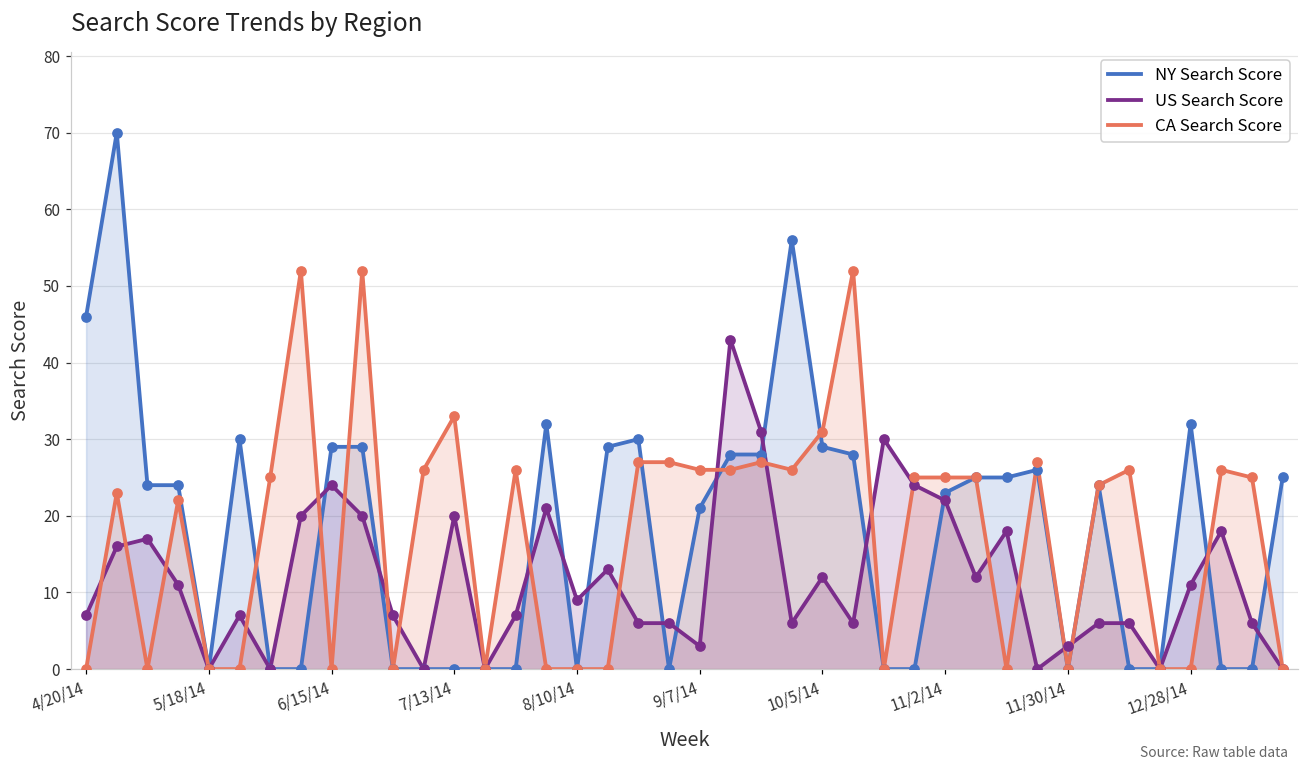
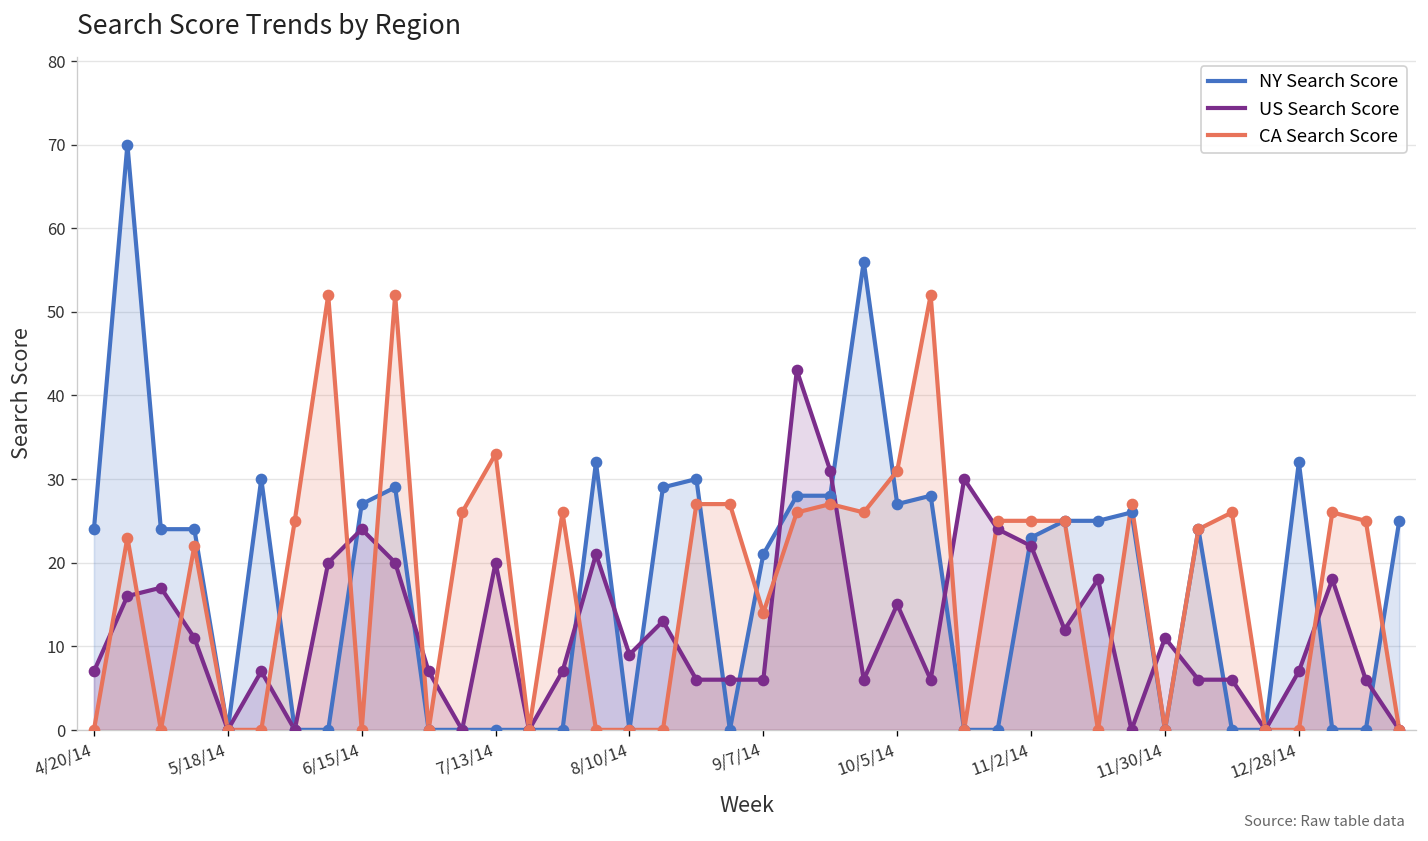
  {
    "NY Search Score": {
-     "4/20/14": 46,
-     "6/15/14": 29,
+     "4/20/14": 24,
+     "6/15/14": 27,
      "7/13/14": 0,
      "9/7/14": 21,
-     "10/5/14": 29,
+     "10/5/14": 27,
      "11/2/14": 23,
      "12/28/14": 32
    },
    "US Search Score": {
      "4/20/14": 7,
      "6/15/14": 24,
      "7/13/14": 20,
      "8/10/14": 9,
-     "9/7/14": 3,
-     "10/5/14": 12,
+     "9/7/14": 6,
+     "10/5/14": 15,
      "11/2/14": 22,
-     "11/30/14": 3,
-     "12/28/14": 11
+     "11/30/14": 11,
+     "12/28/14": 7
    },
    "CA Search Score": {
      "4/20/14": 0,
      "6/15/14": 0,
      "7/13/14": 33,
-     "9/7/14": 26,
+     "9/7/14": 14,
      "10/5/14": 31,
      "11/2/14": 25,
      "12/28/14": 0
    }
  }
